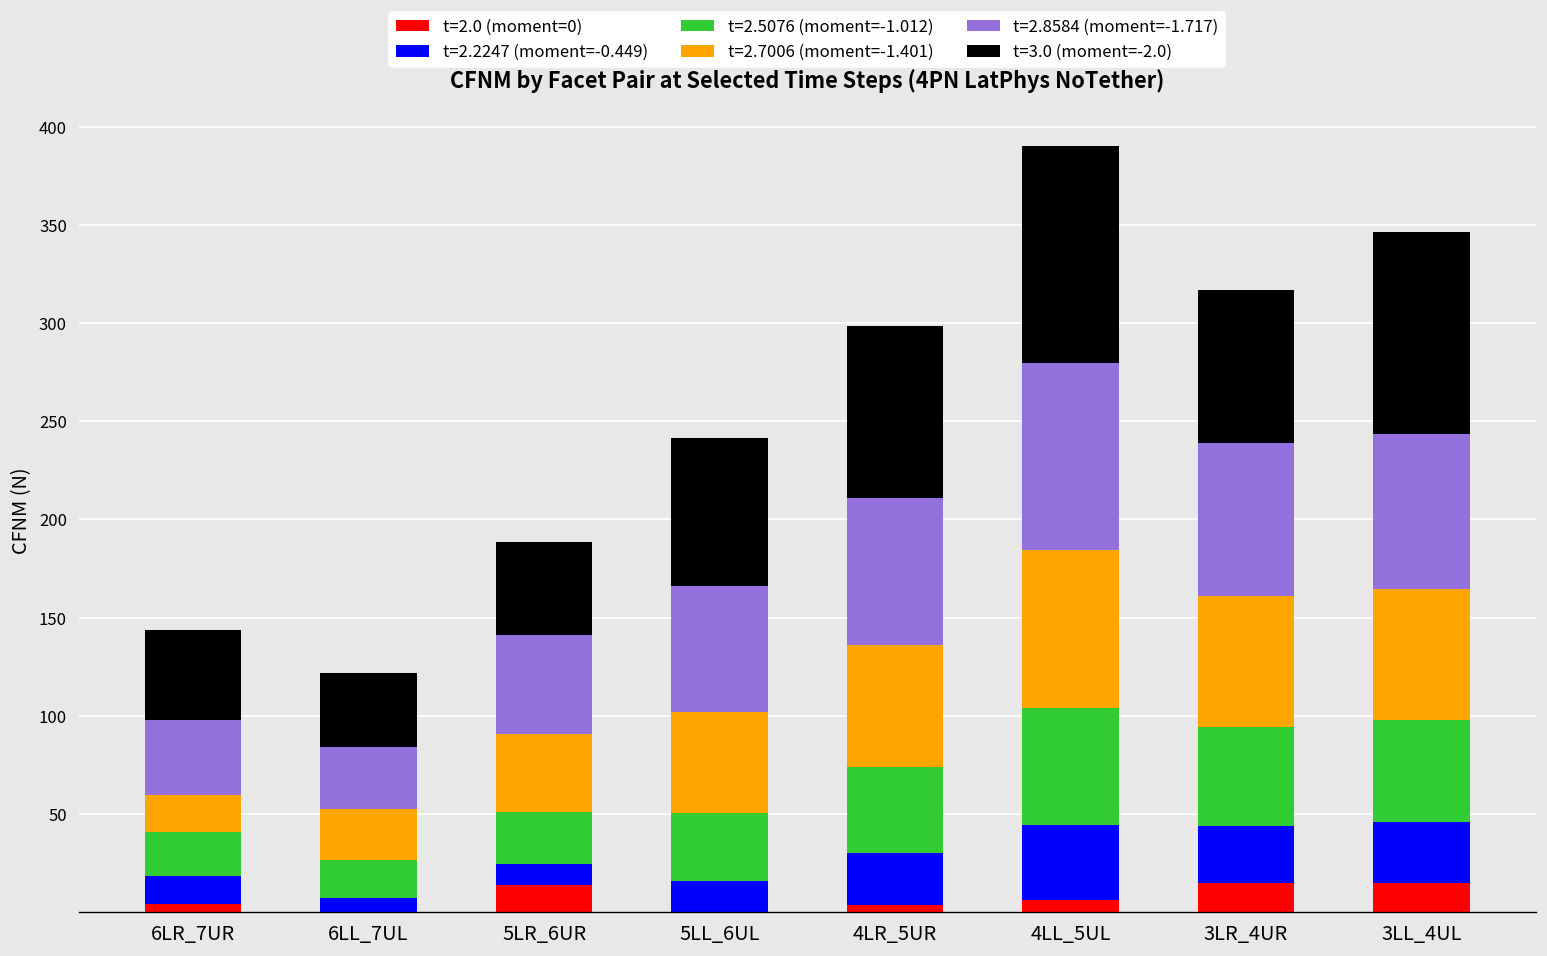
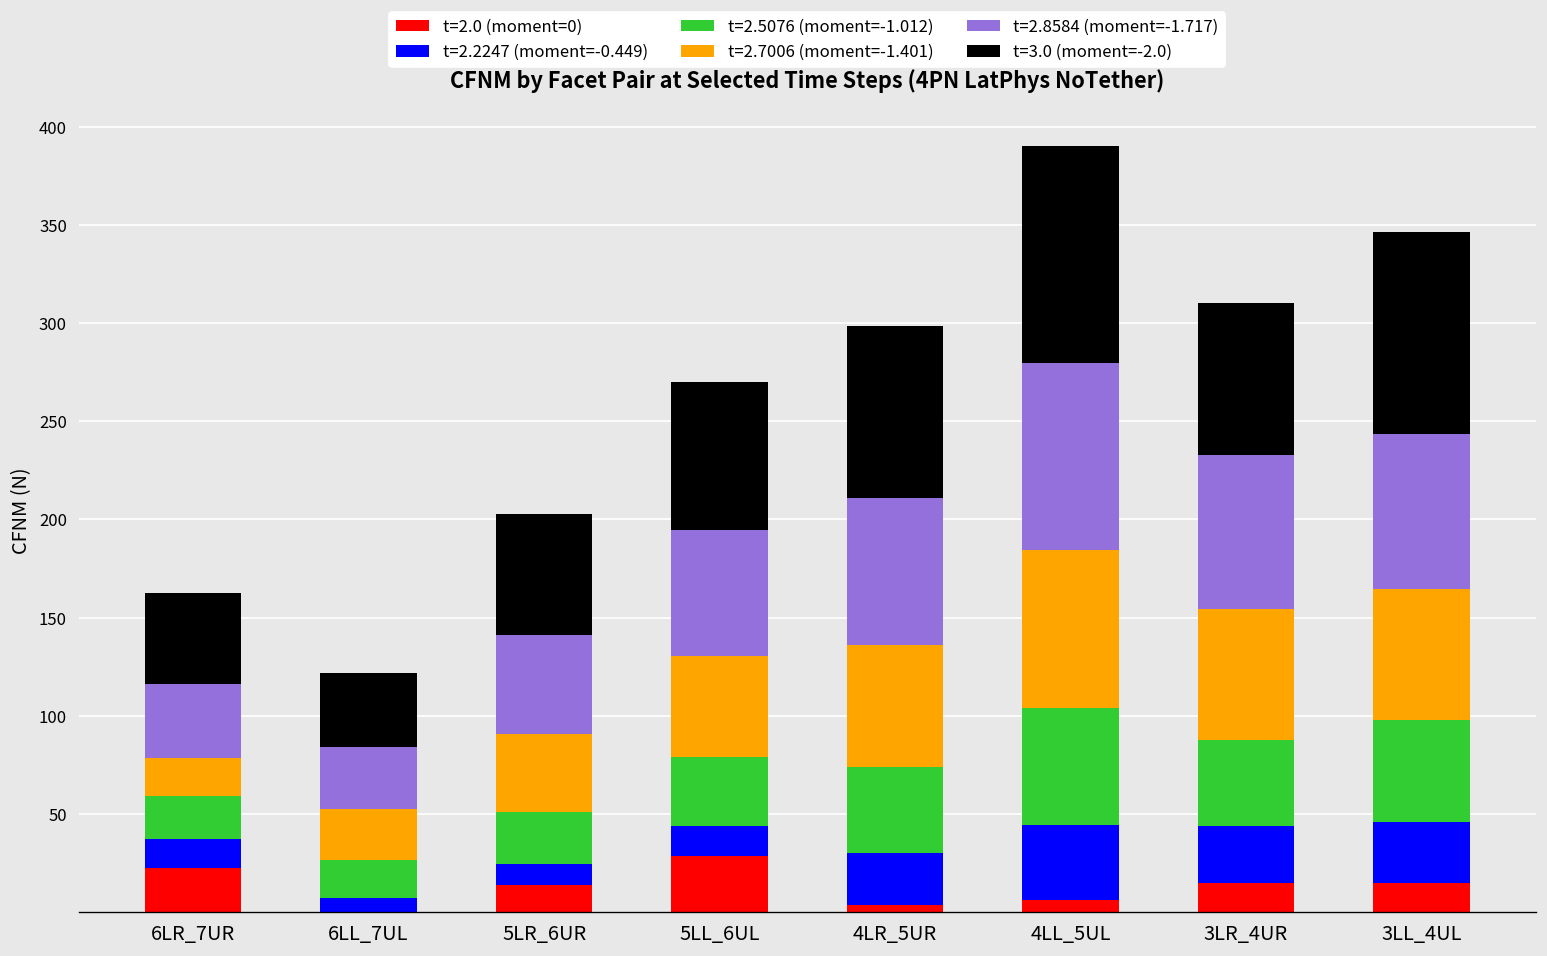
  {
    "t=2.0 (moment=0)": {
-     "6LR_7UR": 4,
+     "6LR_7UR": 22,
      "5LR_6UR": 14,
-     "5LL_6UL": 0,
+     "5LL_6UL": 28,
      "4LR_5UR": 4,
      "4LL_5UL": 6,
      "3LR_4UR": 15,
      "3LL_4UL": 15
    },
    "t=2.2247 (moment=-0.449)": {
      "6LR_7UR": 14,
      "6LL_7UL": 7,
      "5LR_6UR": 11,
      "5LL_6UL": 16,
      "4LR_5UR": 26,
      "4LL_5UL": 38,
      "3LR_4UR": 29,
      "3LL_4UL": 31
    },
    "t=2.5076 (moment=-1.012)": {
      "6LR_7UR": 22,
      "6LL_7UL": 19,
      "5LR_6UR": 27,
      "5LL_6UL": 35,
      "4LR_5UR": 44,
      "4LL_5UL": 60,
-     "3LR_4UR": 51,
+     "3LR_4UR": 44,
      "3LL_4UL": 52
    },
    "t=2.7006 (moment=-1.401)": {
      "6LR_7UR": 19,
      "6LL_7UL": 26,
      "5LR_6UR": 40,
      "5LL_6UL": 52,
      "4LR_5UR": 62,
      "4LL_5UL": 81,
      "3LR_4UR": 67,
      "3LL_4UL": 67
    },
    "t=2.8584 (moment=-1.717)": {
      "6LR_7UR": 38,
      "6LL_7UL": 31,
      "5LR_6UR": 50,
      "5LL_6UL": 64,
      "4LR_5UR": 75,
      "4LL_5UL": 95,
      "3LR_4UR": 78,
      "3LL_4UL": 79
    },
    "t=3.0 (moment=-2.0)": {
      "6LR_7UR": 46,
      "6LL_7UL": 38,
-     "5LR_6UR": 48,
+     "5LR_6UR": 62,
      "5LL_6UL": 75,
      "4LR_5UR": 87,
      "4LL_5UL": 110,
      "3LR_4UR": 78,
      "3LL_4UL": 103
    }
  }
